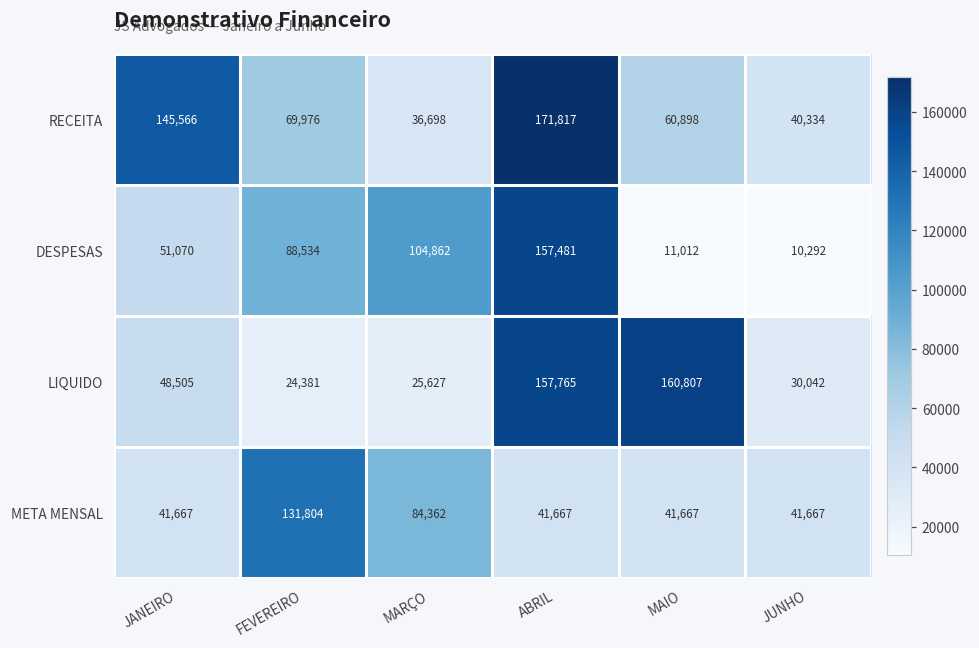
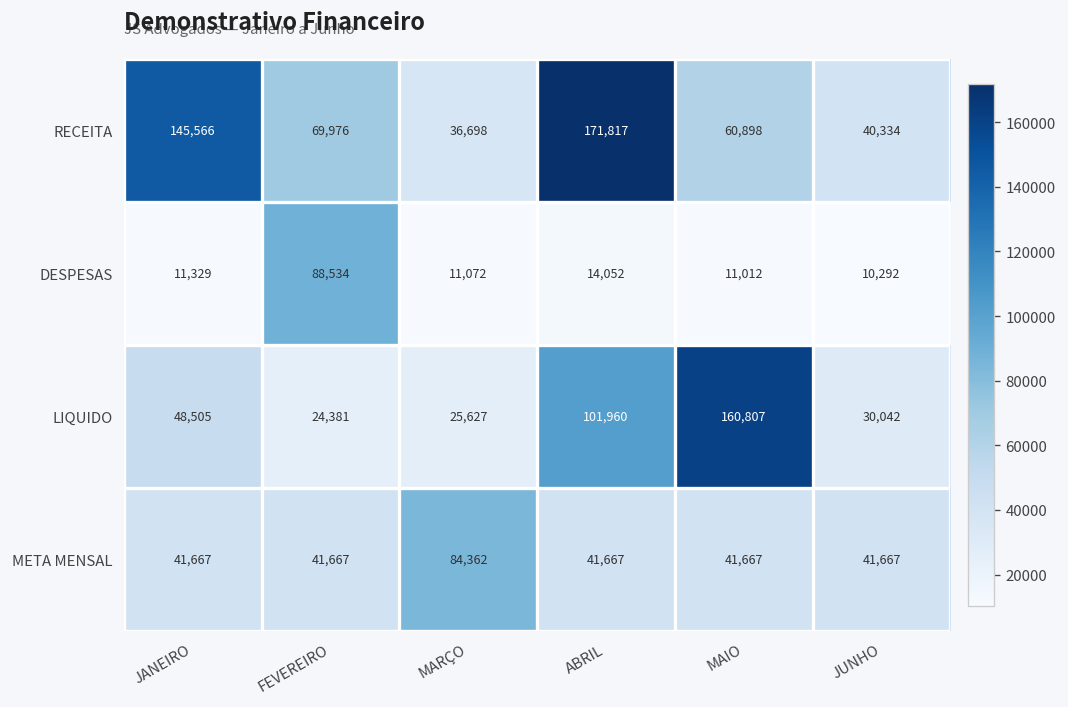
  {
    "RECEITA": {
      "JANEIRO": "145,566",
      "FEVEREIRO": "69,976",
      "MARÇO": "36,698",
      "ABRIL": "171,817",
      "MAIO": "60,898",
      "JUNHO": "40,334"
    },
    "DESPESAS": {
-     "JANEIRO": "51,070",
+     "JANEIRO": "11,329",
      "FEVEREIRO": "88,534",
-     "MARÇO": "104,862",
-     "ABRIL": "157,481",
+     "MARÇO": "11,072",
+     "ABRIL": "14,052",
      "MAIO": "11,012",
      "JUNHO": "10,292"
    },
    "LIQUIDO": {
      "JANEIRO": "48,505",
      "FEVEREIRO": "24,381",
      "MARÇO": "25,627",
-     "ABRIL": "157,765",
+     "ABRIL": "101,960",
      "MAIO": "160,807",
      "JUNHO": "30,042"
    },
    "META MENSAL": {
      "JANEIRO": "41,667",
-     "FEVEREIRO": "131,804",
+     "FEVEREIRO": "41,667",
      "MARÇO": "84,362",
      "ABRIL": "41,667",
      "MAIO": "41,667",
      "JUNHO": "41,667"
    }
  }
